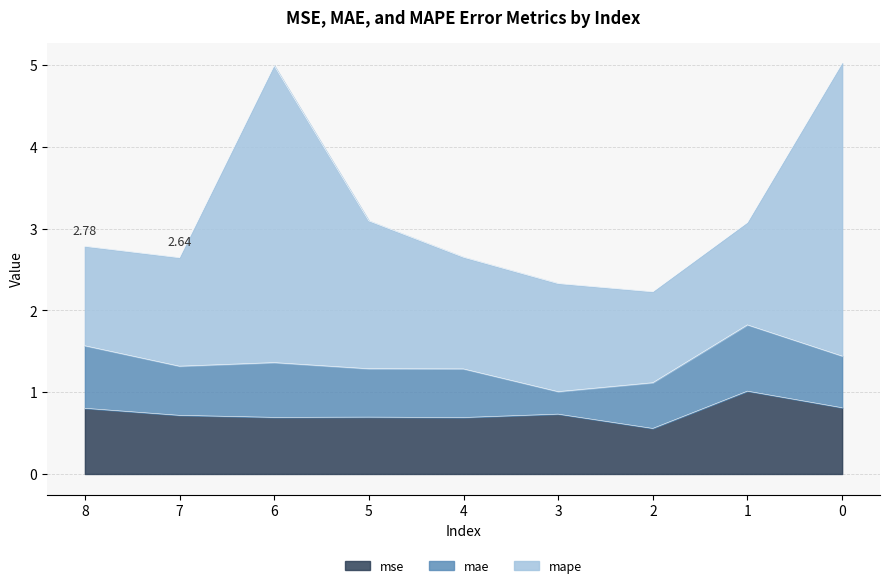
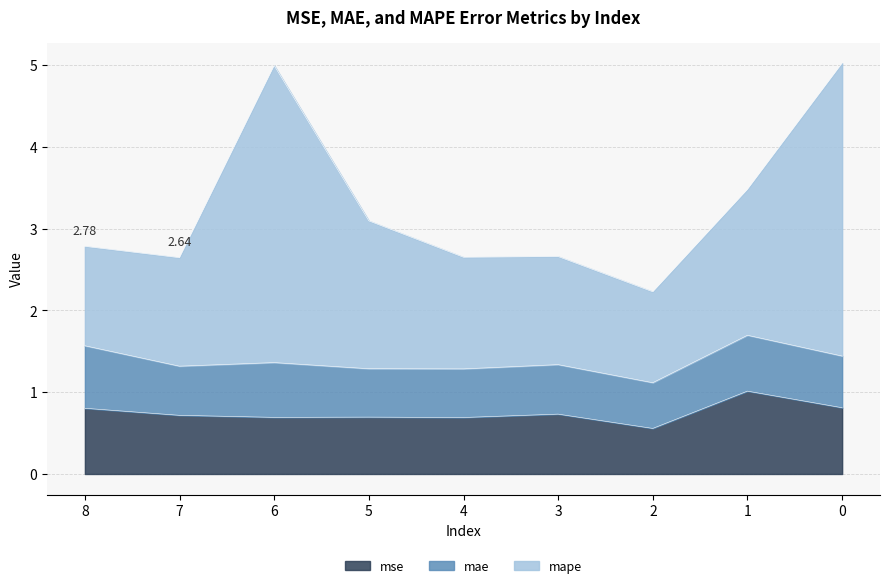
  {
    "mse": {
      "8": 0.8,
      "7": 0.7,
      "6": 0.7,
      "5": 0.7,
      "4": 0.7,
      "3": 0.7,
      "2": 0.6,
      "1": 1.0,
      "0": 0.8
    },
    "mae": {
      "8": 0.8,
      "7": 0.6,
      "6": 0.7,
      "5": 0.6,
      "4": 0.6,
-     "3": 0.3,
+     "3": 0.6,
      "2": 0.6,
-     "1": 0.8,
+     "1": 0.7,
      "0": 0.6
    },
    "mape": {
      "6": 3.6,
      "5": 1.8,
      "4": 1.4,
      "3": 1.3,
      "2": 1.1,
-     "1": 1.3,
+     "1": 1.8,
      "0": 3.6
    }
  }
